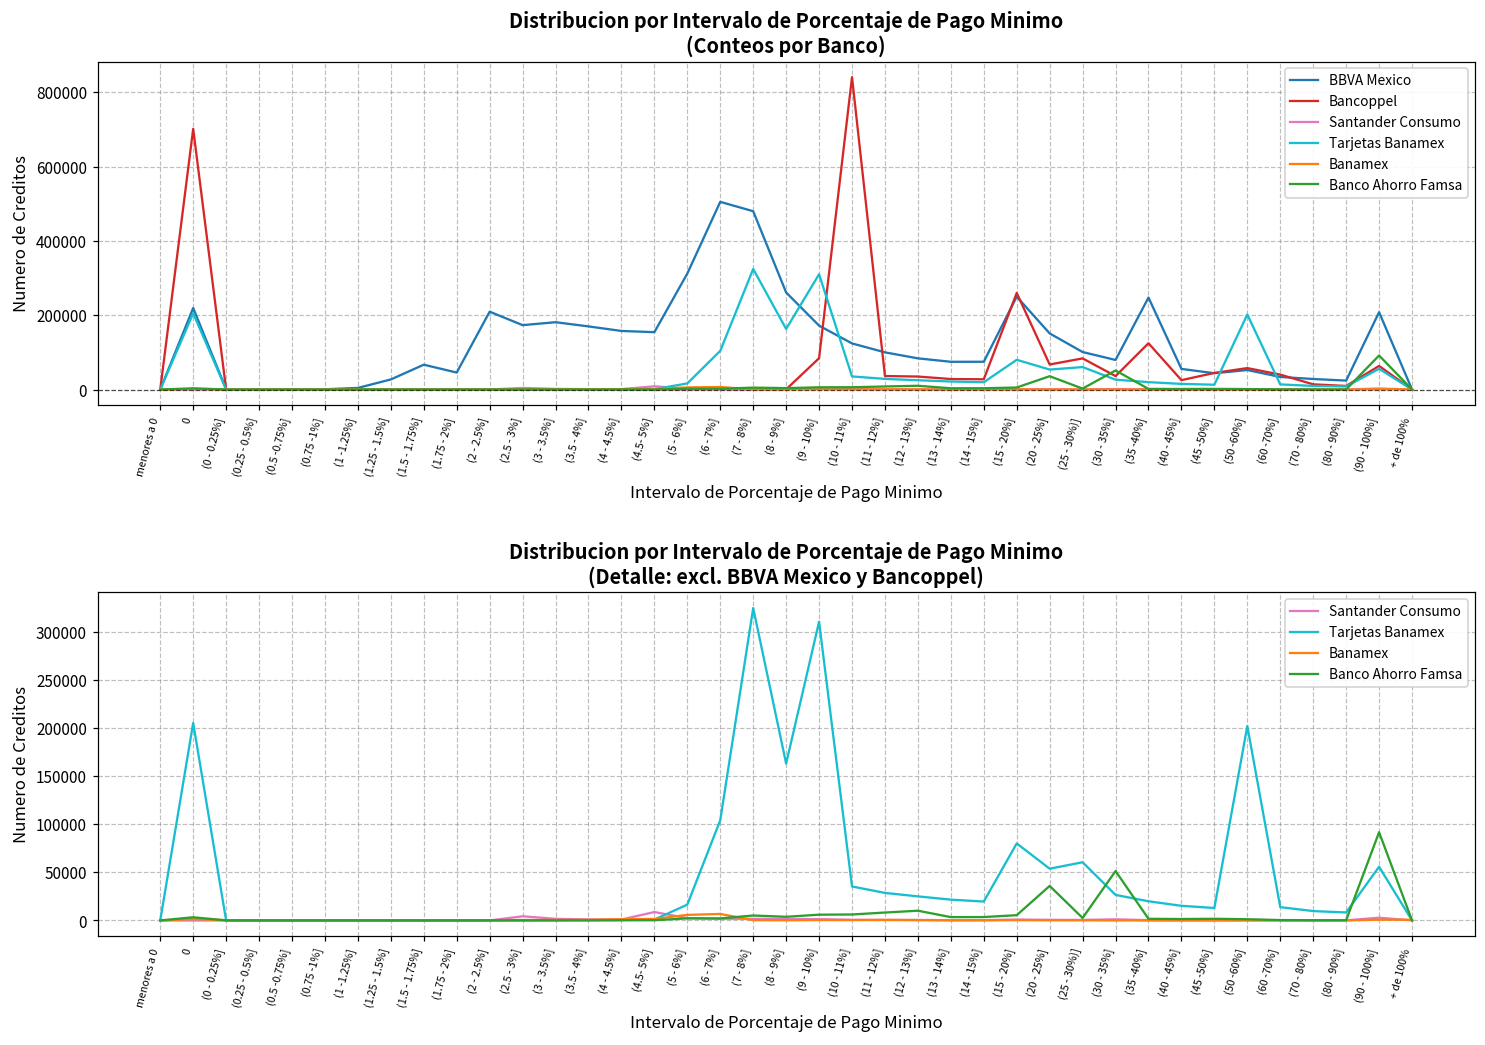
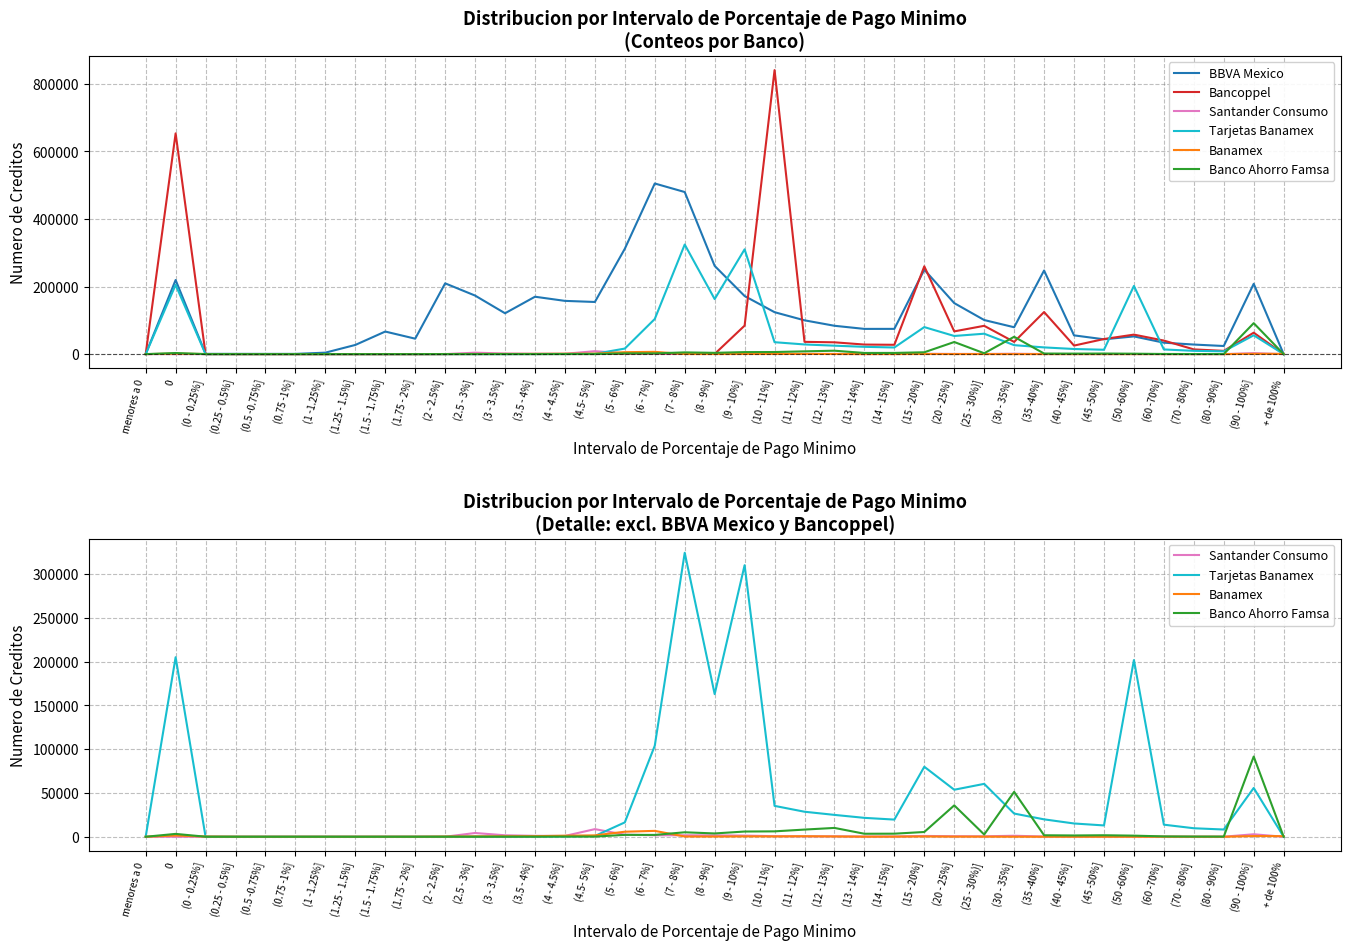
  {
    "Distribucion por Intervalo de Porcentaje de Pago Minimo (Conteos por Banco)": {
      "BBVA Mexico": {
        "0": 220000,
        "(1.25 - 1.5%]": 30000,
        "(1.5 - 1.75%]": 70000,
        "(1.75 - 2%]": 50000,
        "(2 - 2.5%]": 210000,
        "(2.5 - 3%]": 170000,
-       "(3 - 3.5%]": 180000,
+       "(3 - 3.5%]": 120000,
        "(3.5 - 4%]": 170000,
        "(4 - 4.5%]": 160000,
        "(4.5- 5%]": 150000,
        "(5 - 6%]": 310000,
        "(6 - 7%]": 510000,
        "(7 - 8%]": 480000,
        "(8 - 9%]": 260000,
        "(9 - 10%]": 170000,
        "(10 - 11%]": 120000,
        "(11 - 12%]": 100000,
        "(12 - 13%]": 80000,
        "(13 - 14%]": 70000,
        "(14 - 15%]": 70000,
        "(15 - 20%]": 250000,
        "(20 - 25%]": 150000,
        "(25 - 30%)]": 100000,
        "(30 - 35%]": 80000,
        "(35 -40%]": 250000,
        "(40 - 45%]": 60000,
        "(70 - 80%]": 30000,
        "(80 - 90%]": 20000,
        "(90 - 100%]": 210000
      },
      "Bancoppel": {
-       "0": 700000,
+       "0": 650000,
        "(9 - 10%]": 80000,
        "(10 - 11%]": 840000,
        "(11 - 12%]": 40000,
        "(12 - 13%]": 30000,
        "(14 - 15%]": 30000,
        "(15 - 20%]": 260000,
        "(20 - 25%]": 70000,
        "(25 - 30%)]": 80000,
        "(30 - 35%]": 40000,
        "(35 -40%]": 120000,
        "(40 - 45%]": 30000,
        "(90 - 100%]": 60000
      },
      "Tarjetas Banamex": {
        "0": 210000,
        "(5 - 6%]": 20000,
        "(6 - 7%]": 100000,
        "(7 - 8%]": 320000,
        "(8 - 9%]": 160000,
        "(9 - 10%]": 310000,
        "(10 - 11%]": 40000,
        "(11 - 12%]": 30000,
        "(12 - 13%]": 20000,
        "(14 - 15%]": 20000,
        "(15 - 20%]": 80000,
        "(20 - 25%]": 50000,
        "(25 - 30%)]": 60000,
        "(30 - 35%]": 30000,
        "(35 -40%]": 20000,
        "(40 - 45%]": 20000,
        "(45 -50%]": 10000,
        "(50 -60%]": 200000,
        "(60 -70%]": 10000,
        "(90 - 100%]": 60000
      },
      "Banco Ahorro Famsa": {
        "(11 - 12%]": 10000,
        "(12 - 13%]": 10000,
        "(20 - 25%]": 40000,
        "(30 - 35%]": 50000,
        "(90 - 100%]": 90000
      }
    },
    "Distribucion por Intervalo de Porcentaje de Pago Minimo (Detalle: excl. BBVA Mexico y Bancoppel)": {
      "Santander Consumo": {
        "(2.5 - 3%]": 0,
        "(4.5- 5%]": 10000
      },
      "Tarjetas Banamex": {
        "0": 210000,
        "(5 - 6%]": 20000,
        "(6 - 7%]": 100000,
        "(7 - 8%]": 320000,
        "(8 - 9%]": 160000,
        "(9 - 10%]": 310000,
        "(10 - 11%]": 40000,
        "(11 - 12%]": 30000,
        "(12 - 13%]": 20000,
        "(13 - 14%]": 20000,
        "(14 - 15%]": 20000,
        "(15 - 20%]": 80000,
        "(20 - 25%]": 50000,
        "(25 - 30%)]": 60000,
        "(30 - 35%]": 30000,
        "(35 -40%]": 20000,
        "(40 - 45%]": 20000,
        "(45 -50%]": 10000,
        "(50 -60%]": 200000,
        "(60 -70%]": 10000,
        "(70 - 80%]": 10000,
        "(80 - 90%]": 10000,
        "(90 - 100%]": 60000
      },
      "Banamex": {
        "(5 - 6%]": 10000,
        "(6 - 7%]": 10000
      },
      "Banco Ahorro Famsa": {
        "(7 - 8%]": 10000,
        "(9 - 10%]": 10000,
        "(10 - 11%]": 10000,
        "(11 - 12%]": 10000,
        "(12 - 13%]": 10000,
        "(13 - 14%]": 0,
        "(14 - 15%]": 0,
        "(15 - 20%]": 10000,
        "(20 - 25%]": 40000,
        "(30 - 35%]": 50000,
        "(90 - 100%]": 90000
      }
    }
  }
